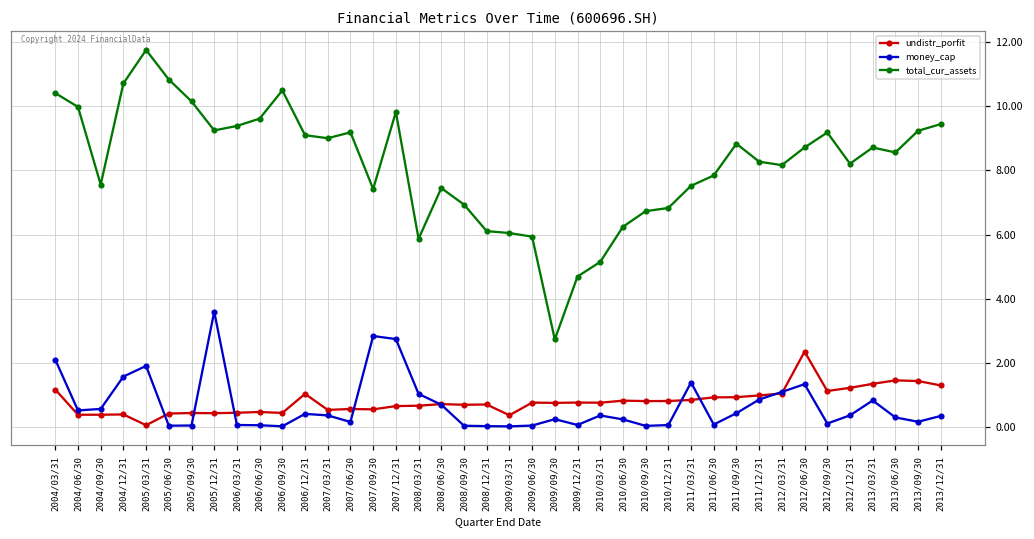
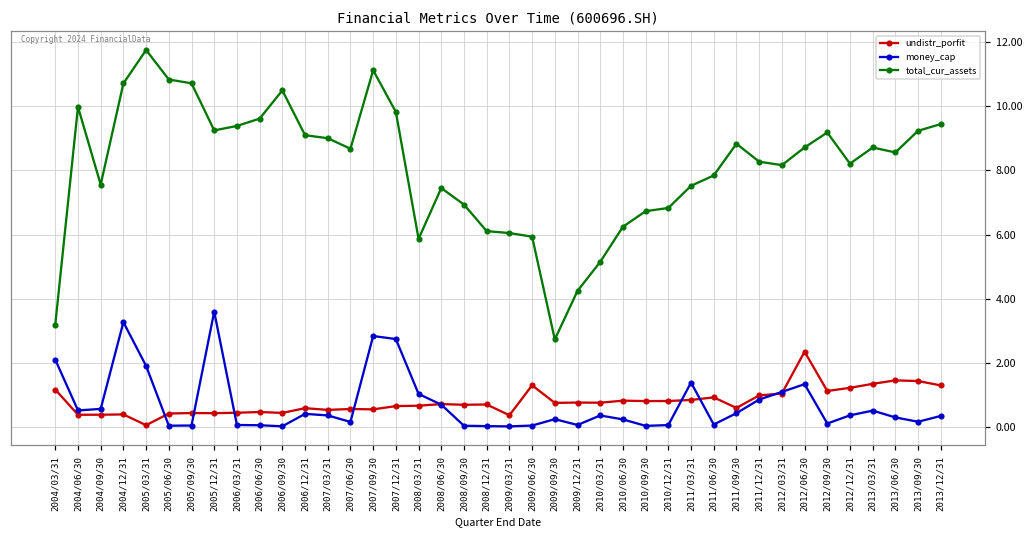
  {
    "undistr_porfit": {
      "2004/03/31": 1.2,
      "2004/06/30": 0.4,
      "2004/09/30": 0.4,
      "2004/12/31": 0.4,
      "2005/03/31": 0.1,
      "2005/06/30": 0.4,
      "2005/09/30": 0.4,
      "2005/12/31": 0.4,
      "2006/03/31": 0.4,
      "2006/06/30": 0.5,
      "2006/09/30": 0.4,
-     "2006/12/31": 1.0,
+     "2006/12/31": 0.6,
      "2007/03/31": 0.5,
      "2007/06/30": 0.6,
      "2007/09/30": 0.5,
      "2007/12/31": 0.7,
      "2008/03/31": 0.7,
      "2008/09/30": 0.7,
      "2008/12/31": 0.7,
      "2009/03/31": 0.4,
-     "2009/06/30": 0.8,
+     "2009/06/30": 1.3,
      "2009/09/30": 0.8,
      "2009/12/31": 0.8,
      "2010/03/31": 0.8,
      "2010/06/30": 0.8,
      "2010/09/30": 0.8,
      "2010/12/31": 0.8,
      "2011/03/31": 0.8,
      "2011/06/30": 0.9,
-     "2011/09/30": 0.9,
+     "2011/09/30": 0.6,
      "2011/12/31": 1.0,
      "2012/06/30": 2.3,
      "2012/09/30": 1.1,
      "2012/12/31": 1.2,
      "2013/03/31": 1.3,
      "2013/06/30": 1.5,
      "2013/09/30": 1.4,
      "2013/12/31": 1.3
    },
    "money_cap": {
      "2004/03/31": 2.1,
      "2004/06/30": 0.5,
      "2004/09/30": 0.6,
-     "2004/12/31": 1.6,
+     "2004/12/31": 3.3,
      "2005/03/31": 1.9,
      "2005/06/30": 0.0,
      "2005/09/30": 0.0,
      "2005/12/31": 3.6,
      "2006/03/31": 0.1,
      "2006/06/30": 0.1,
      "2006/09/30": 0.0,
      "2006/12/31": 0.4,
      "2007/03/31": 0.4,
      "2007/06/30": 0.2,
      "2007/09/30": 2.8,
      "2007/12/31": 2.7,
      "2008/03/31": 1.0,
      "2008/09/30": 0.0,
      "2008/12/31": 0.0,
      "2009/03/31": 0.0,
      "2009/06/30": 0.0,
      "2009/09/30": 0.2,
      "2009/12/31": 0.1,
      "2010/03/31": 0.4,
      "2010/06/30": 0.2,
      "2010/09/30": 0.0,
      "2010/12/31": 0.1,
      "2011/03/31": 1.4,
      "2011/06/30": 0.1,
      "2011/09/30": 0.4,
      "2011/12/31": 0.9,
      "2012/06/30": 1.3,
      "2012/09/30": 0.1,
      "2012/12/31": 0.4,
-     "2013/03/31": 0.8,
+     "2013/03/31": 0.5,
      "2013/06/30": 0.3,
      "2013/09/30": 0.2,
      "2013/12/31": 0.3
    },
    "total_cur_assets": {
-     "2004/03/31": 10.4,
+     "2004/03/31": 3.2,
      "2004/06/30": 10.0,
      "2004/09/30": 7.6,
      "2004/12/31": 10.7,
      "2005/06/30": 10.8,
-     "2005/09/30": 10.2,
+     "2005/09/30": 10.7,
      "2005/12/31": 9.2,
      "2006/03/31": 9.4,
      "2006/06/30": 9.6,
      "2006/09/30": 10.5,
      "2006/12/31": 9.1,
      "2007/03/31": 9.0,
-     "2007/06/30": 9.2,
-     "2007/09/30": 7.4,
+     "2007/06/30": 8.7,
+     "2007/09/30": 11.1,
      "2007/12/31": 9.8,
      "2008/03/31": 5.9,
      "2008/06/30": 7.5,
      "2008/09/30": 6.9,
      "2008/12/31": 6.1,
      "2009/03/31": 6.0,
      "2009/06/30": 5.9,
      "2009/09/30": 2.7,
-     "2009/12/31": 4.7,
+     "2009/12/31": 4.2,
      "2010/03/31": 5.1,
      "2010/06/30": 6.2,
      "2010/09/30": 6.7,
      "2010/12/31": 6.8,
      "2011/03/31": 7.5,
      "2011/06/30": 7.8,
      "2011/09/30": 8.8,
      "2011/12/31": 8.3,
      "2012/03/31": 8.2,
      "2012/06/30": 8.7,
      "2012/09/30": 9.2,
      "2012/12/31": 8.2,
      "2013/03/31": 8.7,
      "2013/06/30": 8.6,
      "2013/09/30": 9.2,
      "2013/12/31": 9.4
    }
  }
